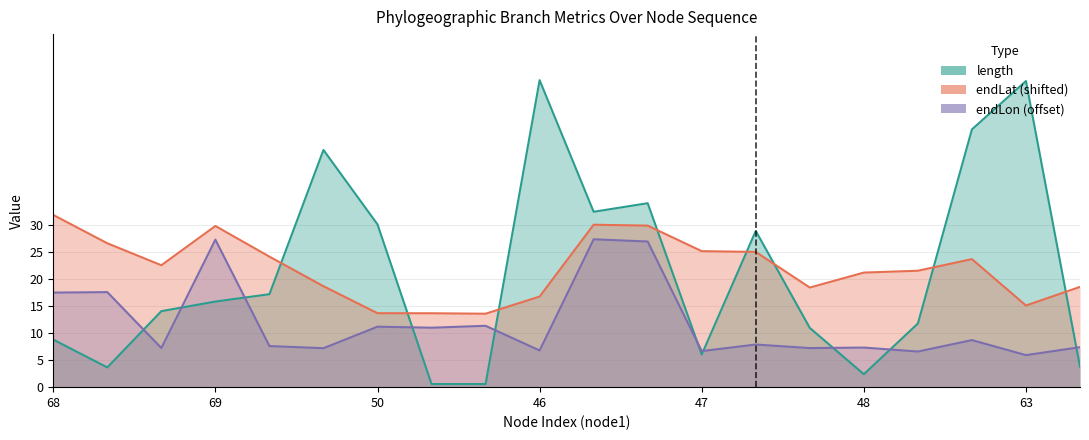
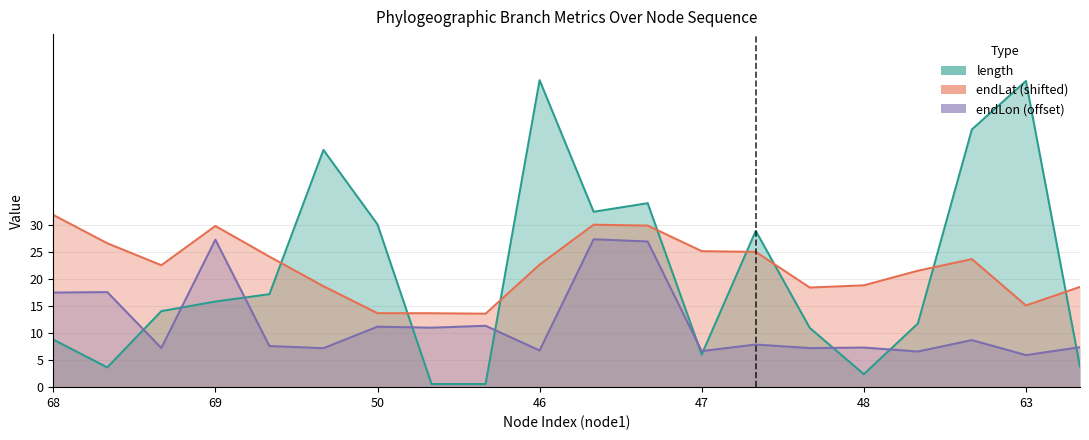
  {
    "endLat (shifted)": {
      "68": 32,
      "69": 30,
      "50": 14,
-     "46": 17,
+     "46": 23,
      "47": 25,
-     "48": 21,
+     "48": 19,
      "63": 15
    }
  }
